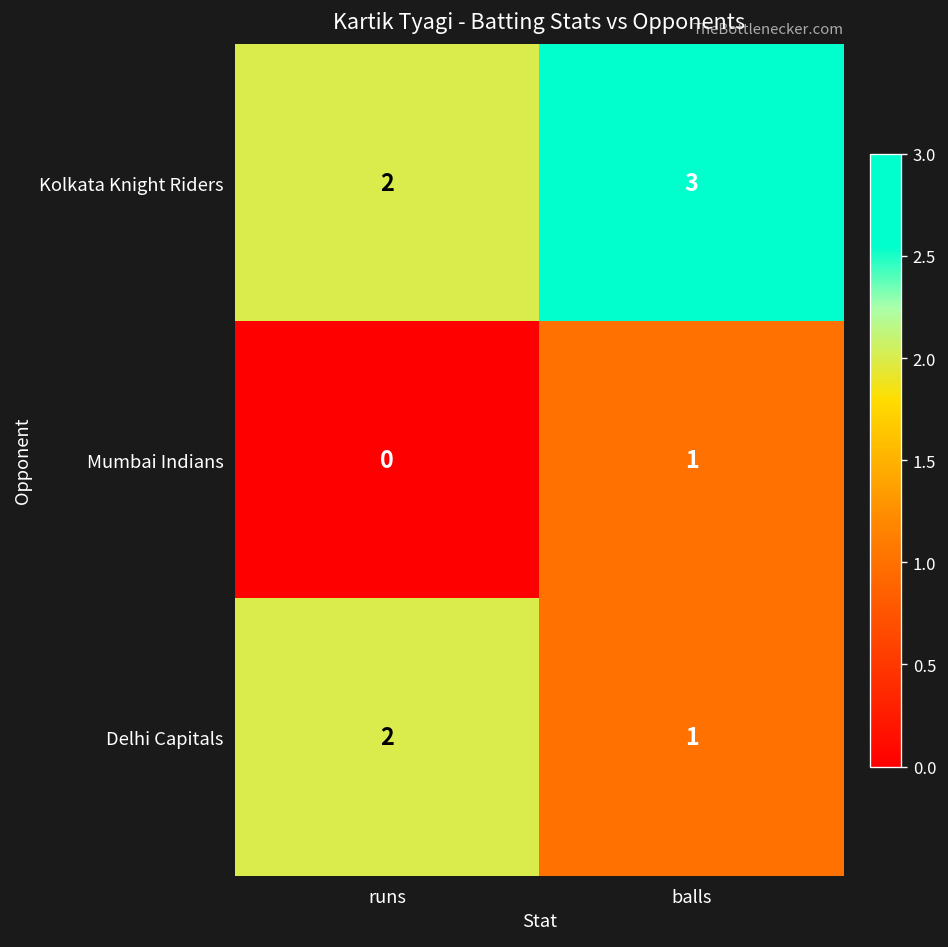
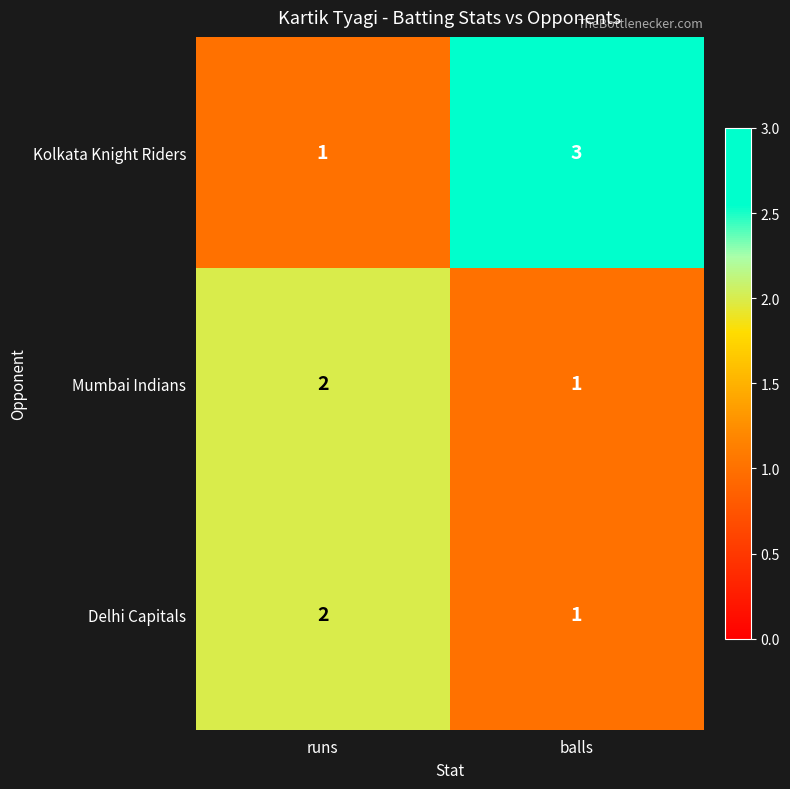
  {
    "Kolkata Knight Riders": {
-     "runs": 2,
+     "runs": 1,
      "balls": 3
    },
    "Mumbai Indians": {
-     "runs": 0,
+     "runs": 2,
      "balls": 1
    },
    "Delhi Capitals": {
      "runs": 2,
      "balls": 1
    }
  }
